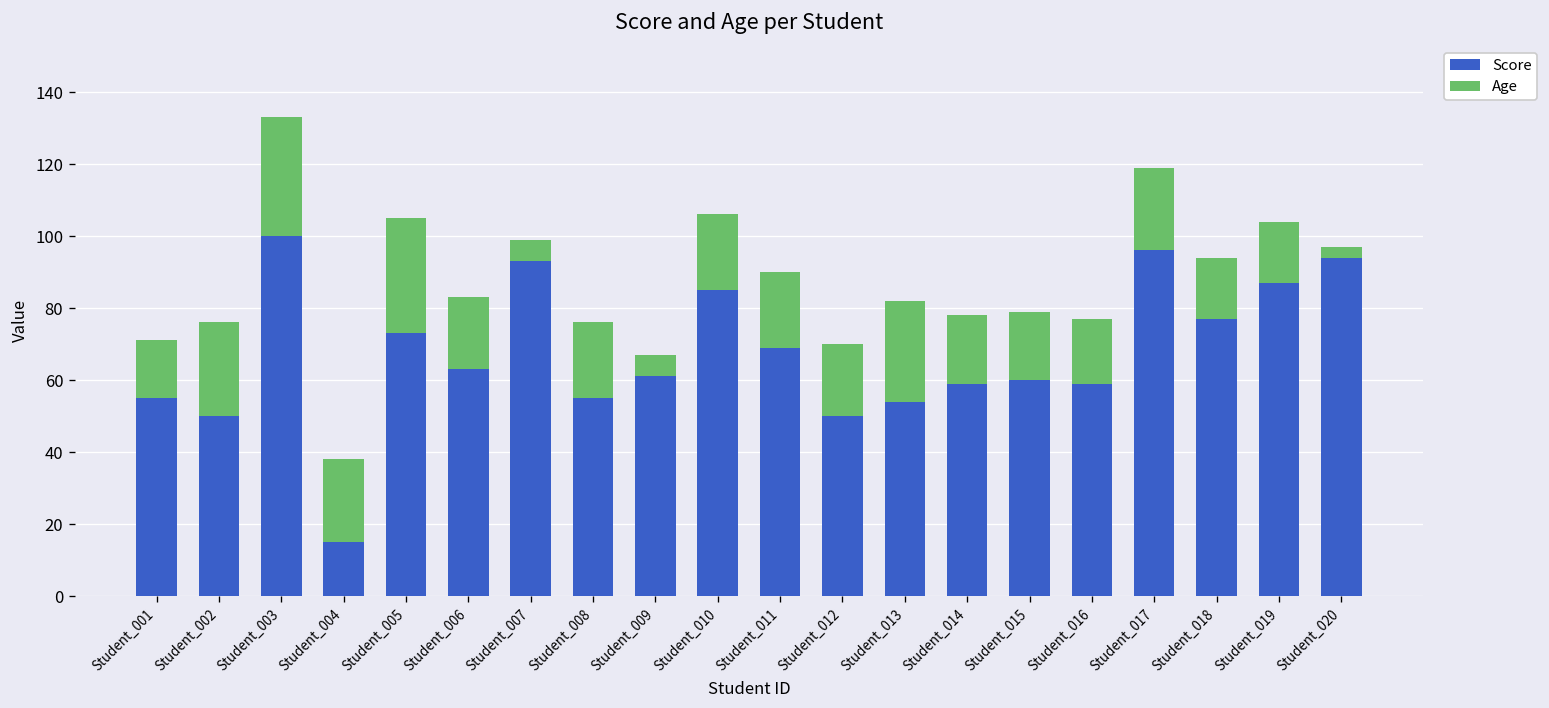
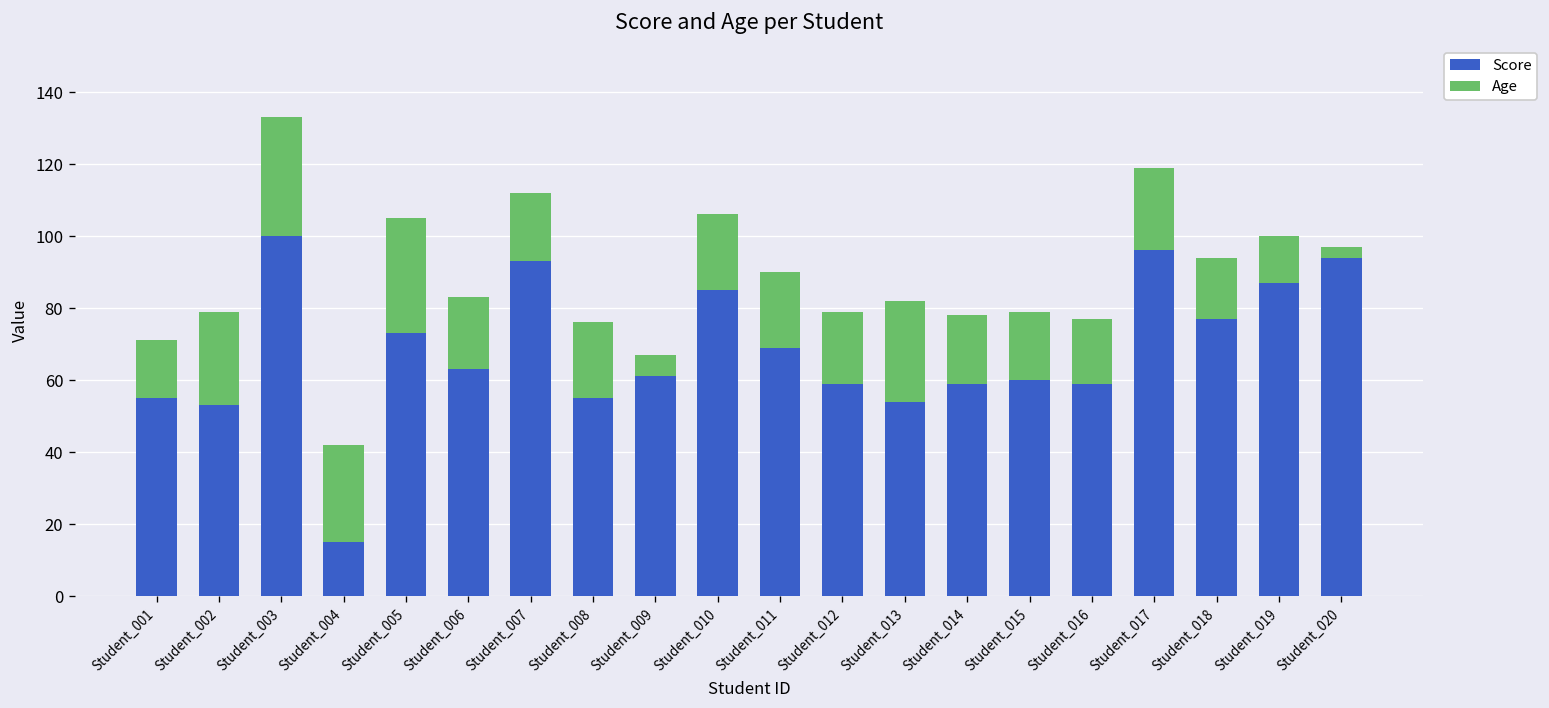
  {
    "Score": {
      "Student_001": 55,
-     "Student_002": 50,
+     "Student_002": 53,
      "Student_003": 100,
      "Student_004": 15,
      "Student_005": 73,
      "Student_006": 63,
      "Student_007": 93,
      "Student_008": 55,
      "Student_009": 61,
      "Student_010": 85,
      "Student_011": 69,
-     "Student_012": 50,
+     "Student_012": 59,
      "Student_013": 54,
      "Student_014": 59,
      "Student_015": 60,
      "Student_016": 59,
      "Student_017": 96,
      "Student_018": 77,
      "Student_019": 87,
      "Student_020": 94
    },
    "Age": {
      "Student_001": 16,
      "Student_002": 26,
      "Student_003": 33,
-     "Student_004": 23,
+     "Student_004": 27,
      "Student_005": 32,
      "Student_006": 20,
-     "Student_007": 6,
+     "Student_007": 19,
      "Student_008": 21,
      "Student_009": 6,
      "Student_010": 21,
      "Student_011": 21,
      "Student_012": 20,
      "Student_013": 28,
      "Student_014": 19,
      "Student_015": 19,
      "Student_016": 18,
      "Student_017": 23,
      "Student_018": 17,
-     "Student_019": 17,
+     "Student_019": 13,
      "Student_020": 3
    }
  }
